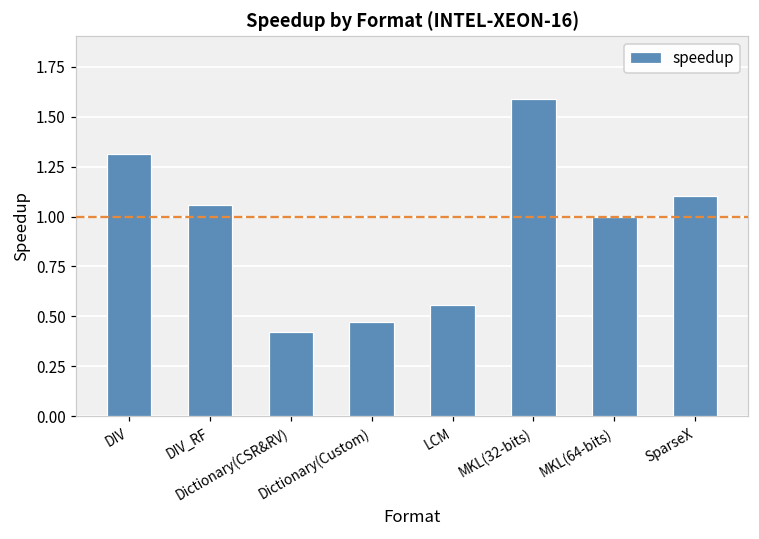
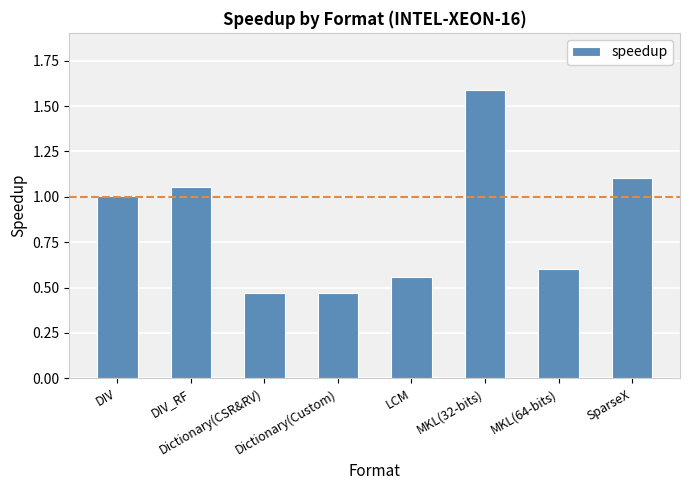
  {
-   "DIV": 1.31,
+   "DIV": 1.00,
    "DIV_RF": 1.06,
-   "Dictionary(CSR&RV)": 0.42,
+   "Dictionary(CSR&RV)": 0.47,
    "Dictionary(Custom)": 0.47,
    "LCM": 0.56,
    "MKL(32-bits)": 1.59,
-   "MKL(64-bits)": 1.0,
+   "MKL(64-bits)": 0.6,
    "SparseX": 1.10
  }
